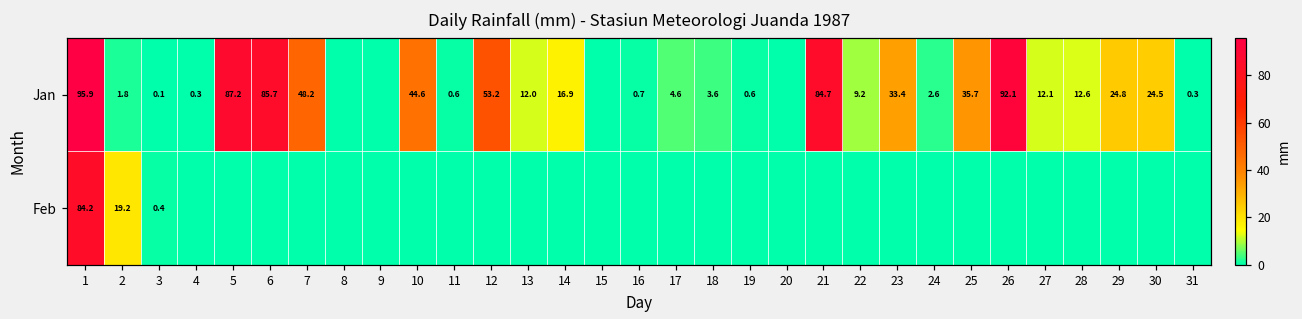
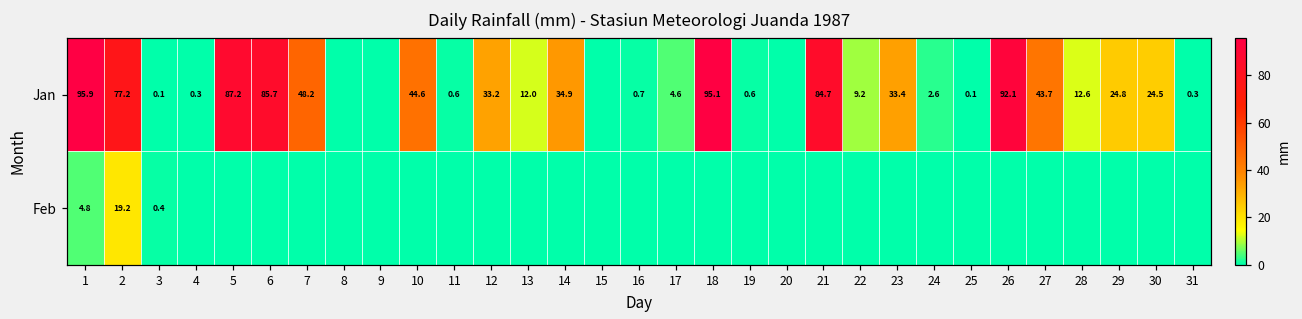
  {
    "Jan": {
      "1": 95.9,
-     "2": 1.8,
+     "2": 77.2,
      "3": 0.1,
      "4": 0.3,
      "5": 87.2,
      "6": 85.7,
      "7": 48.2,
      "10": 44.6,
      "11": 0.6,
-     "12": 53.2,
+     "12": 33.2,
      "13": 12.0,
-     "14": 16.9,
+     "14": 34.9,
      "16": 0.7,
      "17": 4.6,
-     "18": 3.6,
+     "18": 95.1,
      "19": 0.6,
      "21": 84.7,
      "22": 9.2,
      "23": 33.4,
      "24": 2.6,
-     "25": 35.7,
+     "25": 0.1,
      "26": 92.1,
-     "27": 12.1,
+     "27": 43.7,
      "28": 12.6,
      "29": 24.8,
      "30": 24.5,
      "31": 0.3
    },
    "Feb": {
-     "1": 84.2,
+     "1": 4.8,
      "2": 19.2,
      "3": 0.4
    }
  }
